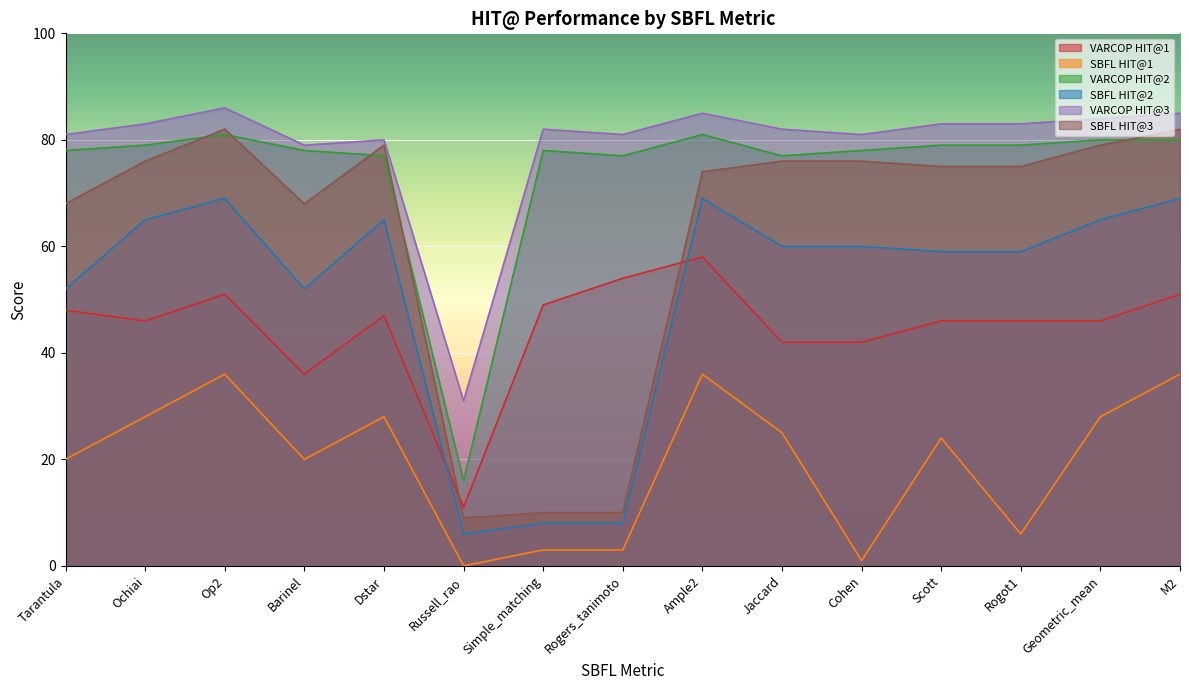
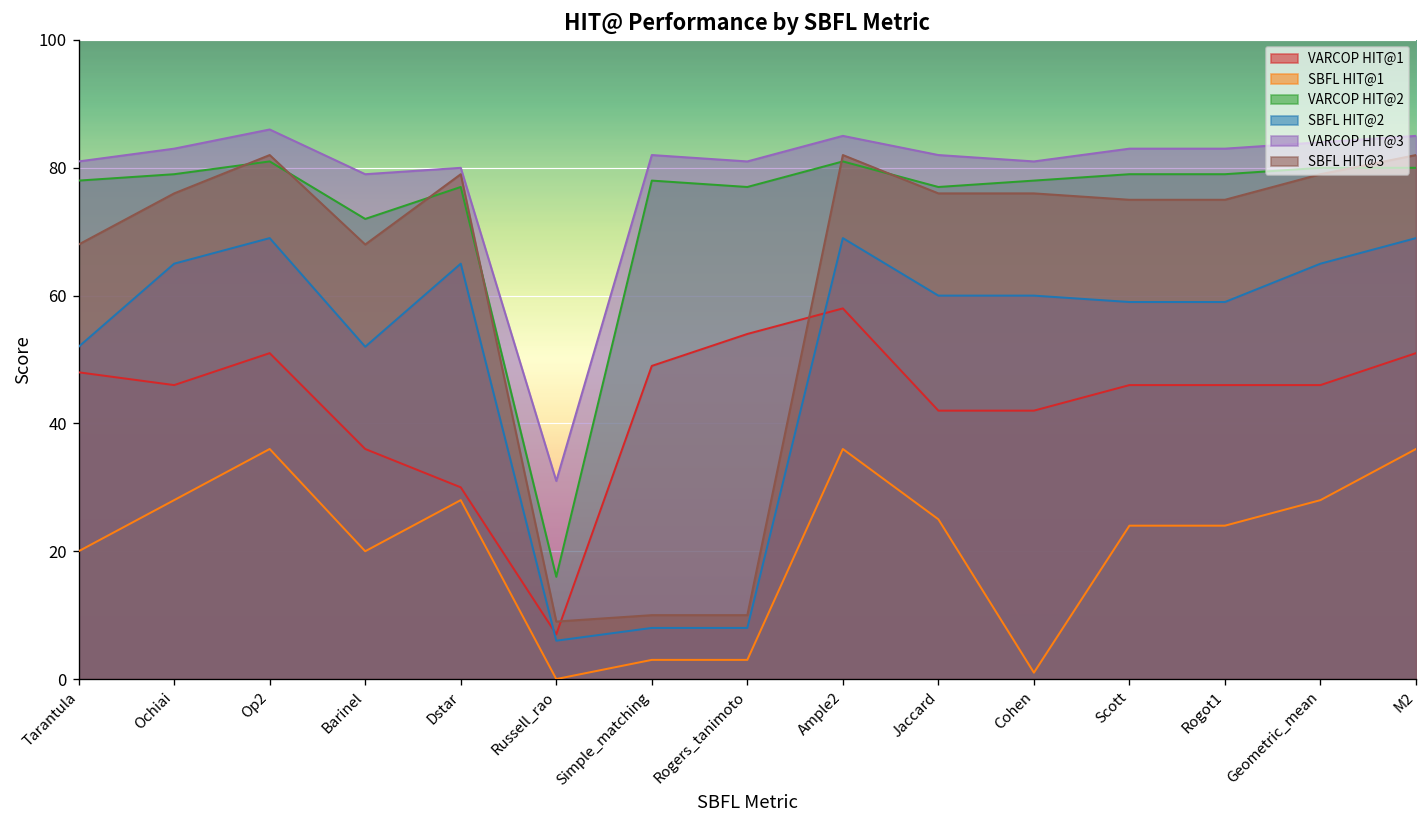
  {
    "VARCOP HIT@1": {
      "Tarantula": 48,
      "Ochiai": 46,
      "Op2": 51,
      "Barinel": 36,
-     "Dstar": 47,
-     "Russell_rao": 11,
+     "Dstar": 30,
+     "Russell_rao": 7,
      "Simple_matching": 49,
      "Rogers_tanimoto": 54,
      "Ample2": 58,
      "Jaccard": 42,
      "Cohen": 42,
      "Scott": 46,
      "Rogot1": 46,
      "Geometric_mean": 46,
      "M2": 51
    },
    "SBFL HIT@1": {
      "Tarantula": 20,
      "Ochiai": 28,
      "Op2": 36,
      "Barinel": 20,
      "Dstar": 28,
      "Russell_rao": 0,
      "Simple_matching": 3,
      "Rogers_tanimoto": 3,
      "Ample2": 36,
      "Jaccard": 25,
      "Cohen": 1,
      "Scott": 24,
-     "Rogot1": 6,
+     "Rogot1": 24,
      "Geometric_mean": 28,
      "M2": 36
    },
    "VARCOP HIT@2": {
      "Tarantula": 78,
      "Ochiai": 79,
      "Op2": 81,
-     "Barinel": 78,
+     "Barinel": 72,
      "Dstar": 77,
      "Russell_rao": 16,
      "Simple_matching": 78,
      "Rogers_tanimoto": 77,
      "Ample2": 81,
      "Jaccard": 77,
      "Cohen": 78,
      "Scott": 79,
      "Rogot1": 79,
      "Geometric_mean": 80,
      "M2": 80
    },
    "SBFL HIT@2": {
      "Tarantula": 52,
      "Ochiai": 65,
      "Op2": 69,
      "Barinel": 52,
      "Dstar": 65,
      "Russell_rao": 6,
      "Simple_matching": 8,
      "Rogers_tanimoto": 8,
      "Ample2": 69,
      "Jaccard": 60,
      "Cohen": 60,
      "Scott": 59,
      "Rogot1": 59,
      "Geometric_mean": 65,
      "M2": 69
    },
    "VARCOP HIT@3": {
      "Tarantula": 81,
      "Ochiai": 83,
      "Op2": 86,
      "Barinel": 79,
      "Dstar": 80,
      "Russell_rao": 31,
      "Simple_matching": 82,
      "Rogers_tanimoto": 81,
      "Ample2": 85,
      "Jaccard": 82,
      "Cohen": 81,
      "Scott": 83,
      "Rogot1": 83,
      "M2": 85
    },
    "SBFL HIT@3": {
      "Tarantula": 68,
      "Ochiai": 76,
      "Op2": 82,
      "Barinel": 68,
      "Dstar": 79,
      "Russell_rao": 9,
      "Simple_matching": 10,
      "Rogers_tanimoto": 10,
-     "Ample2": 74,
+     "Ample2": 82,
      "Jaccard": 76,
      "Cohen": 76,
      "Scott": 75,
      "Rogot1": 75,
      "Geometric_mean": 79,
      "M2": 82
    }
  }
